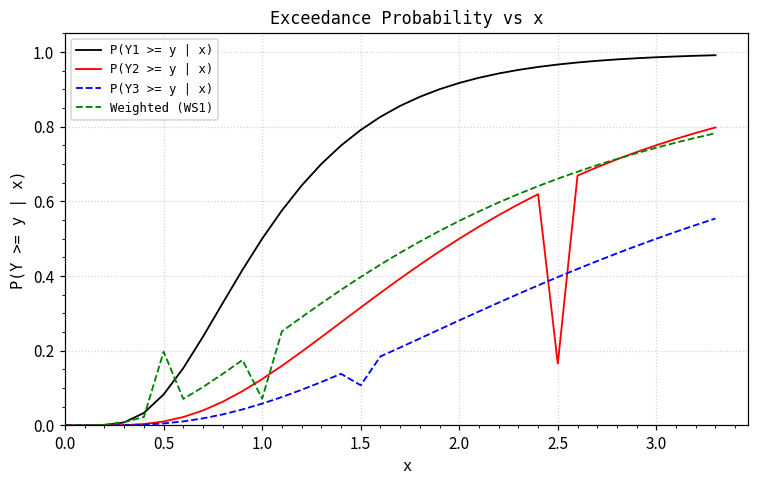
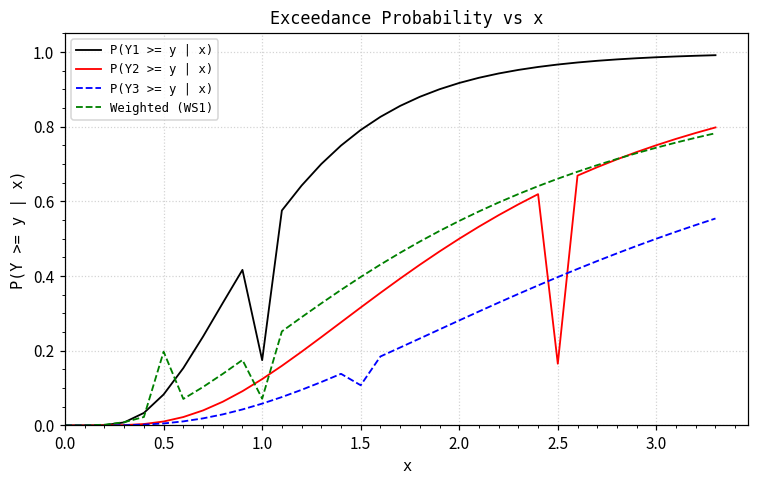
  {
    "P(Y1 >= y | x)": {
      "0.5": 0.08,
-     "1.0": 0.50,
+     "1.0": 0.17,
      "1.5": 0.79,
      "2.0": 0.92,
      "2.5": 0.97,
      "3.0": 0.99
    },
    "P(Y2 >= y | x)": {
      "1.0": 0.12,
      "1.5": 0.32,
      "2.0": 0.50,
      "2.5": 0.17
    },
    "P(Y3 >= y | x)": {
      "1.0": 0.06,
      "1.5": 0.11,
      "2.0": 0.28,
      "2.5": 0.40,
      "3.0": 0.50
    },
    "Weighted (WS1)": {
      "0.5": 0.20,
      "1.0": 0.07,
      "1.5": 0.40,
      "2.0": 0.55,
      "2.5": 0.66
    }
  }
